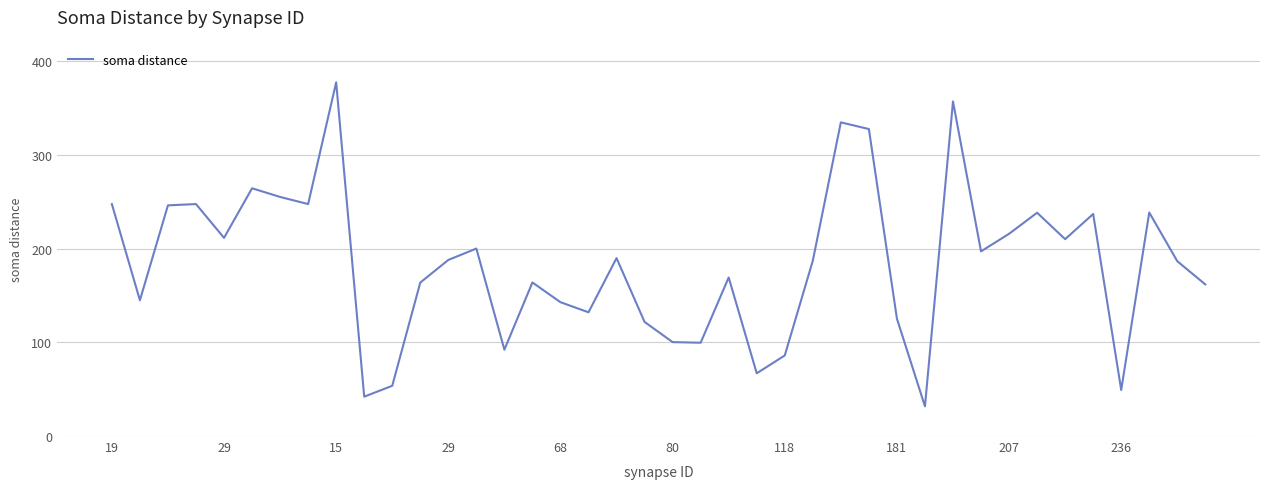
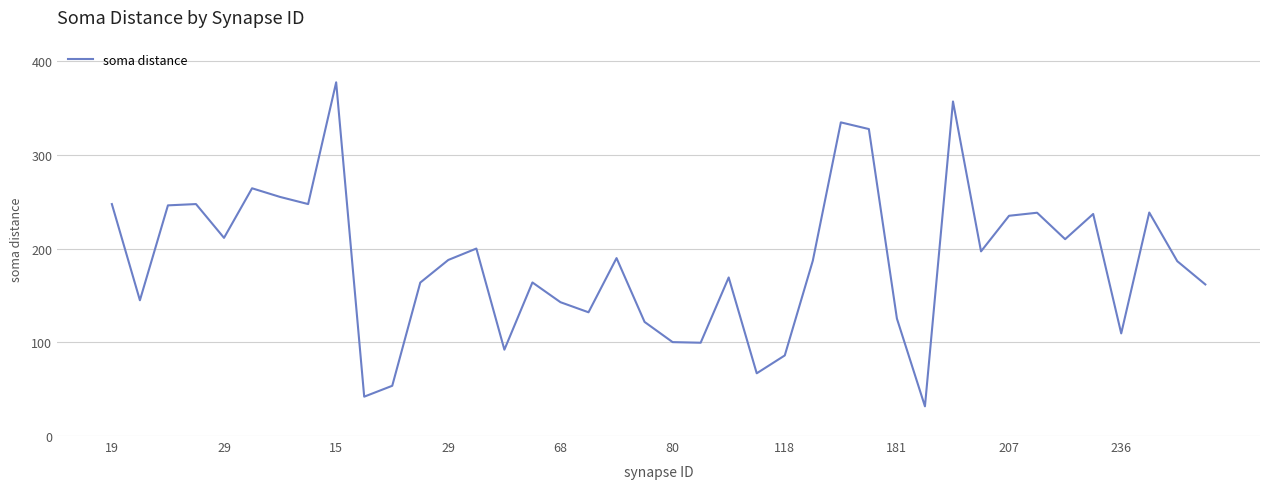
  {
    "68": 140,
    "80": 100,
    "118": 90,
    "181": 130,
-   "207": 220,
-   "236": 50
+   "207": 240,
+   "236": 110
  }
